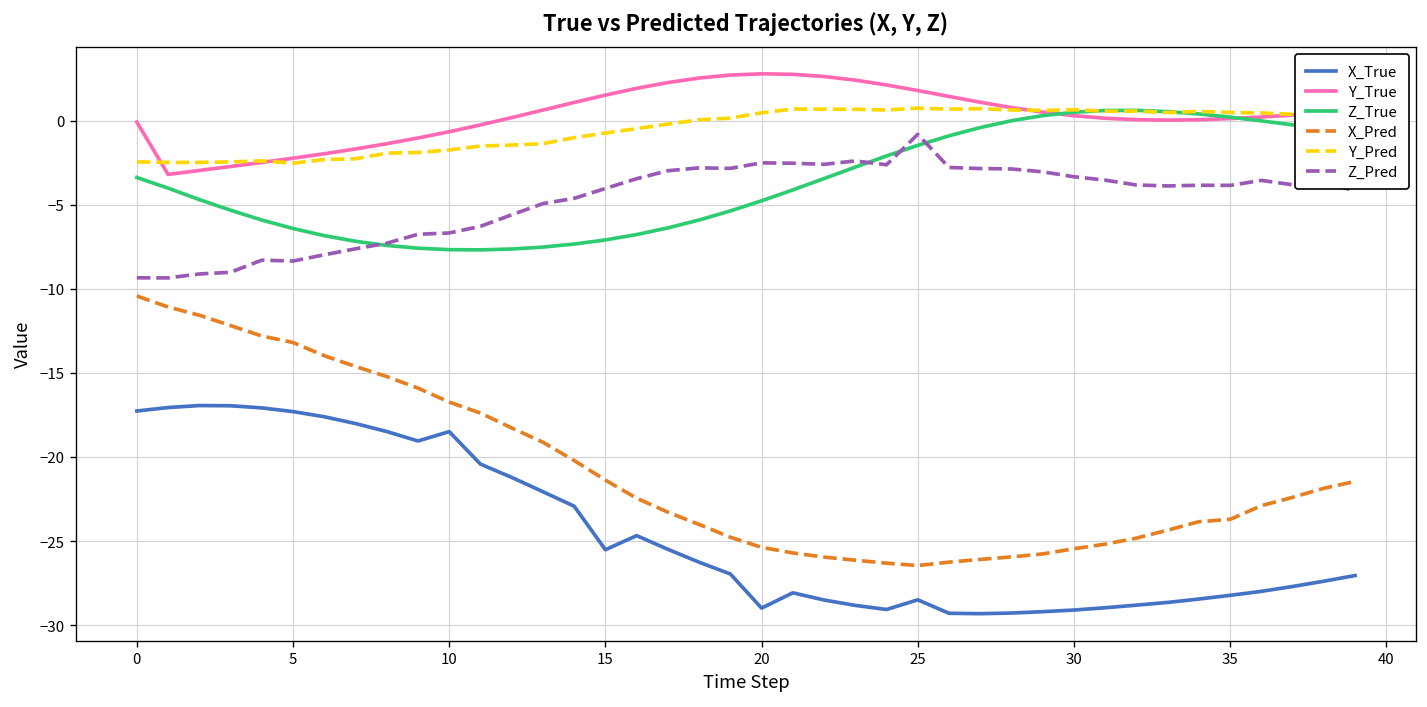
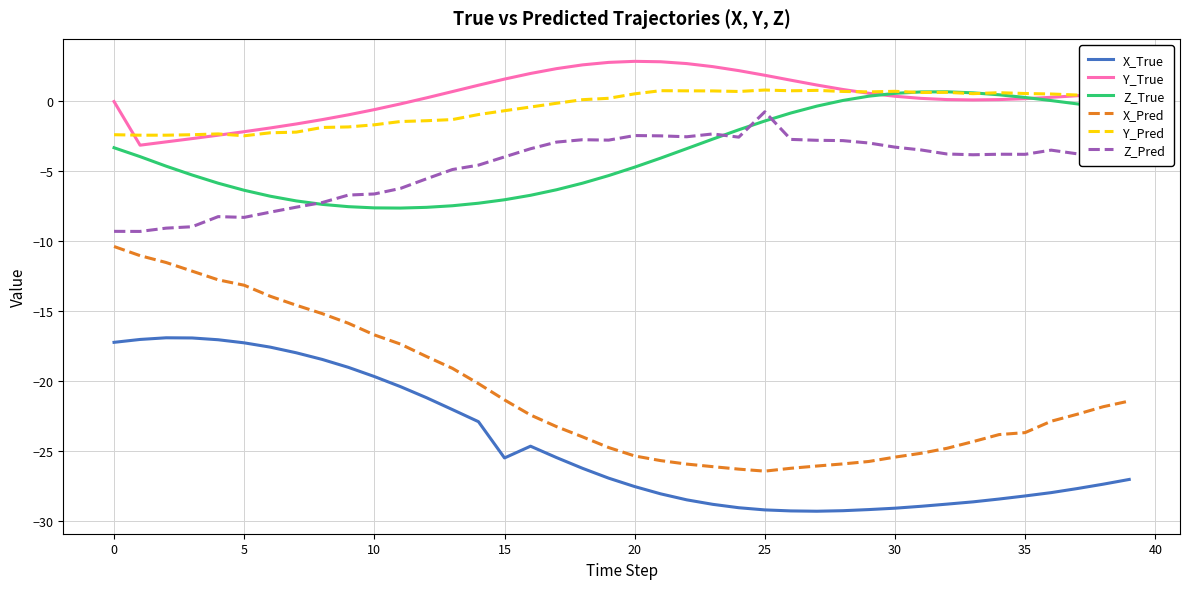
  {
    "X_True": {
      "0": -17.3,
      "5": -17.3,
-     "10": -18.5,
+     "10": -19.7,
      "15": -25.5,
-     "20": -29.0,
-     "25": -28.5,
+     "20": -27.6,
+     "25": -29.2,
      "30": -29.1,
      "35": -28.2
    },
    "Y_True": {
      "0": -0.1,
      "5": -2.2,
      "10": -0.6,
      "15": 1.5,
      "20": 2.8,
      "25": 1.8,
      "30": 0.3
    },
    "Z_True": {
      "0": -3.4,
      "5": -6.4,
      "10": -7.7,
      "15": -7.1,
      "20": -4.8,
      "25": -1.5
    },
    "X_Pred": {
      "0": -10.4,
      "5": -13.2,
      "10": -16.7,
      "15": -21.4,
      "20": -25.4,
      "25": -26.5,
      "30": -25.5,
      "35": -23.7
    },
    "Y_Pred": {
      "0": -2.4,
      "5": -2.5,
      "10": -1.7,
      "15": -0.7,
      "20": 0.5,
      "25": 0.7,
      "35": 0.5
    },
    "Z_Pred": {
      "0": -9.3,
      "5": -8.3,
      "10": -6.7,
      "15": -4.0,
      "20": -2.5,
      "25": -0.8,
      "30": -3.3,
      "35": -3.8
    }
  }
